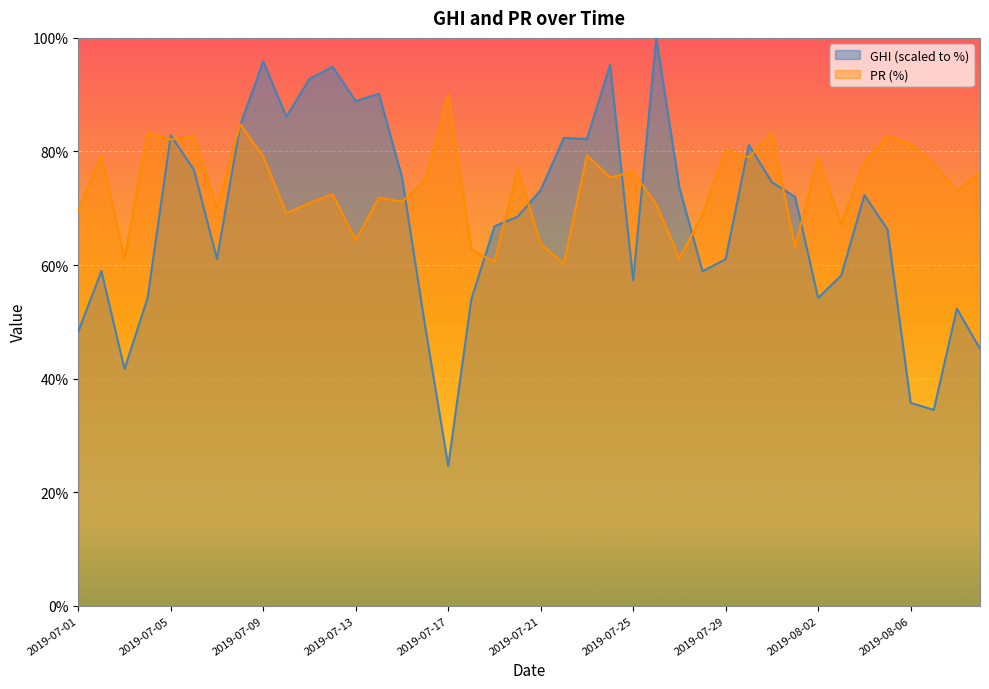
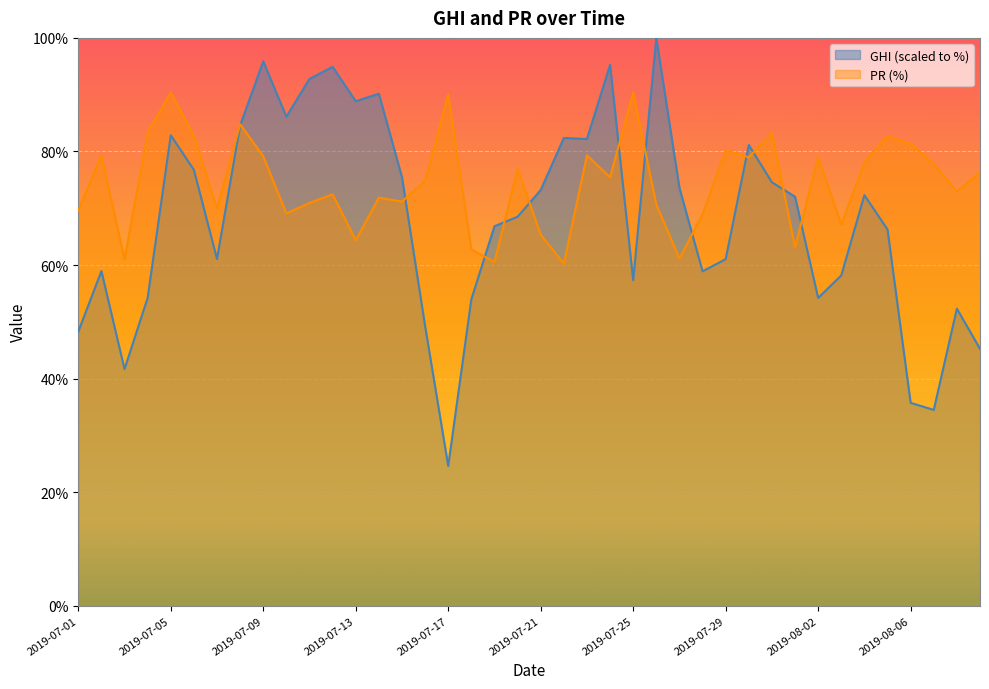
  {
    "PR (%)": {
      "2019-07-01": "70%",
-     "2019-07-05": "82%",
+     "2019-07-05": "90%",
      "2019-07-09": "79%",
      "2019-07-13": "64%",
      "2019-07-17": "90%",
-     "2019-07-21": "64%",
-     "2019-07-25": "76%",
+     "2019-07-21": "65%",
+     "2019-07-25": "90%",
      "2019-07-29": "80%",
      "2019-08-02": "79%",
      "2019-08-06": "81%"
    }
  }
